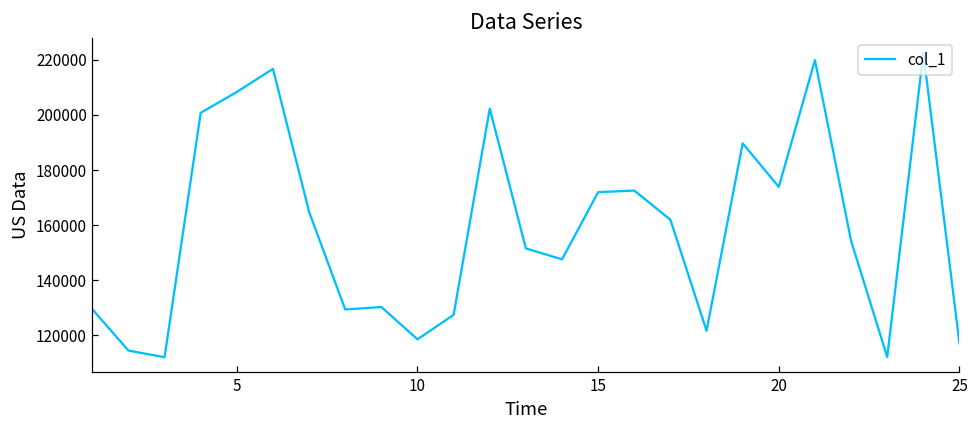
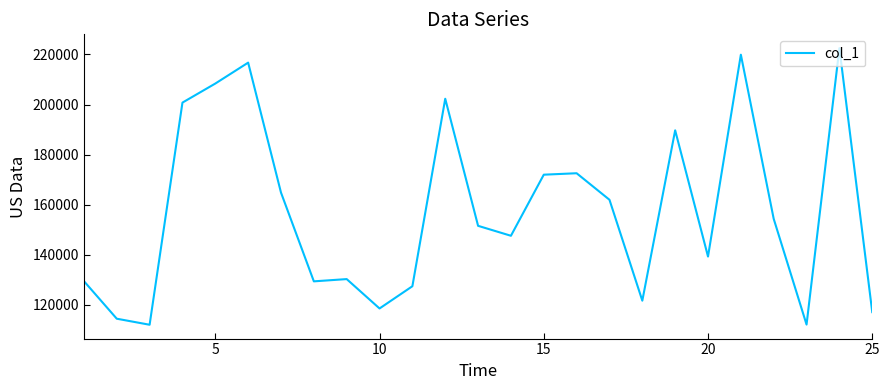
  {
    "5": 208000,
    "10": 119000,
    "15": 172000,
-   "20": 174000,
+   "20": 139000,
    "25": 117000
  }
